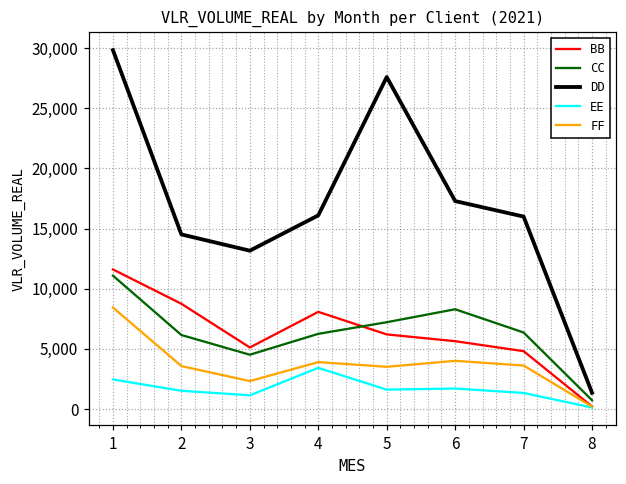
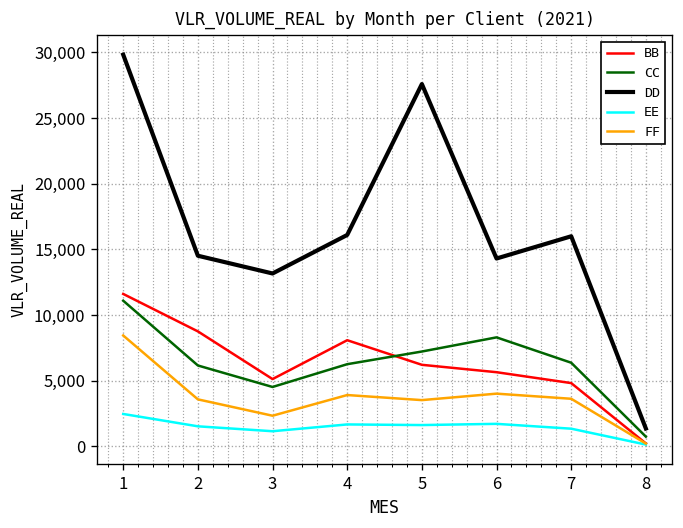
  {
    "BB": {
      "1": "11,600",
      "2": "8,800",
      "3": "5,100",
      "4": "8,100",
      "5": "6,200",
      "6": "5,600",
      "7": "4,800"
    },
    "CC": {
      "1": "11,100",
      "2": "6,200",
      "3": "4,500",
      "4": "6,300",
      "5": "7,200",
      "6": "8,300",
      "7": "6,400",
      "8": "700"
    },
    "DD": {
      "1": "29,800",
      "2": "14,500",
      "3": "13,200",
      "4": "16,100",
      "5": "27,600",
-     "6": "17,300",
+     "6": "14,300",
      "7": "16,000",
      "8": "1,400"
    },
    "EE": {
      "1": "2,500",
      "2": "1,500",
      "3": "1,200",
-     "4": "3,400",
+     "4": "1,700",
      "5": "1,600",
      "6": "1,700",
      "7": "1,300"
    },
    "FF": {
      "1": "8,400",
      "2": "3,600",
      "3": "2,300",
      "4": "3,900",
      "5": "3,500",
      "6": "4,000",
      "7": "3,600"
    }
  }
